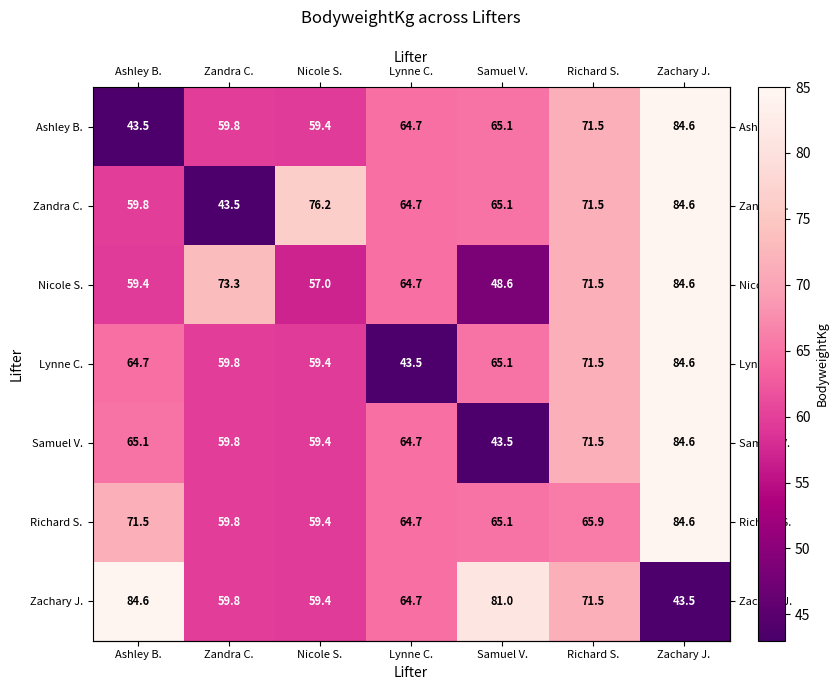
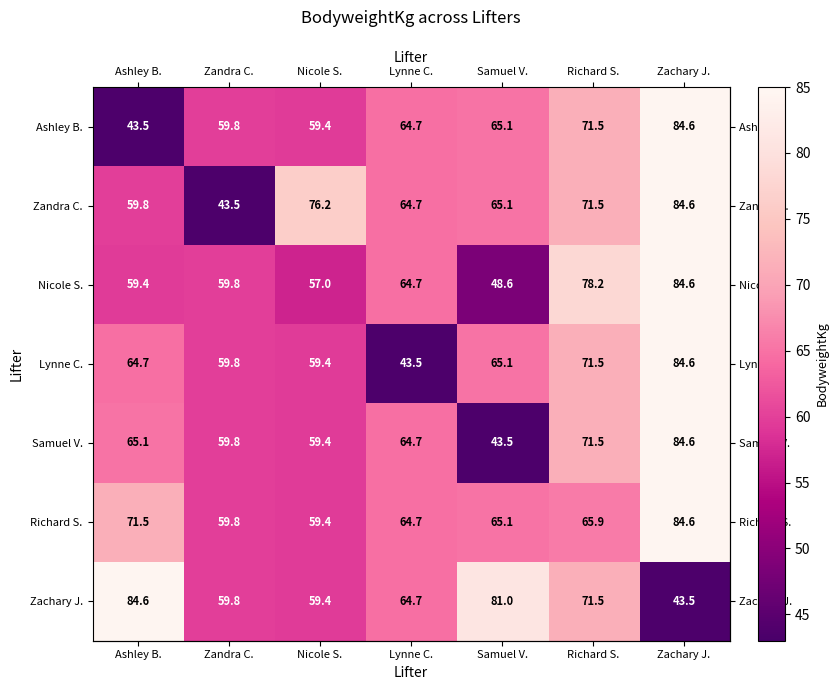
  {
    "Ashley B.": {
      "Ashley B.": 43.5,
      "Zandra C.": 59.8,
      "Nicole S.": 59.4,
      "Lynne C.": 64.7,
      "Samuel V.": 65.1,
      "Richard S.": 71.5,
      "Zachary J.": 84.6
    },
    "Zandra C.": {
      "Ashley B.": 59.8,
      "Zandra C.": 43.5,
      "Nicole S.": 76.2,
      "Lynne C.": 64.7,
      "Samuel V.": 65.1,
      "Richard S.": 71.5,
      "Zachary J.": 84.6
    },
    "Nicole S.": {
      "Ashley B.": 59.4,
-     "Zandra C.": 73.3,
+     "Zandra C.": 59.8,
      "Nicole S.": 57.0,
      "Lynne C.": 64.7,
      "Samuel V.": 48.6,
-     "Richard S.": 71.5,
+     "Richard S.": 78.2,
      "Zachary J.": 84.6
    },
    "Lynne C.": {
      "Ashley B.": 64.7,
      "Zandra C.": 59.8,
      "Nicole S.": 59.4,
      "Lynne C.": 43.5,
      "Samuel V.": 65.1,
      "Richard S.": 71.5,
      "Zachary J.": 84.6
    },
    "Samuel V.": {
      "Ashley B.": 65.1,
      "Zandra C.": 59.8,
      "Nicole S.": 59.4,
      "Lynne C.": 64.7,
      "Samuel V.": 43.5,
      "Richard S.": 71.5,
      "Zachary J.": 84.6
    },
    "Richard S.": {
      "Ashley B.": 71.5,
      "Zandra C.": 59.8,
      "Nicole S.": 59.4,
      "Lynne C.": 64.7,
      "Samuel V.": 65.1,
      "Richard S.": 65.9,
      "Zachary J.": 84.6
    },
    "Zachary J.": {
      "Ashley B.": 84.6,
      "Zandra C.": 59.8,
      "Nicole S.": 59.4,
      "Lynne C.": 64.7,
      "Samuel V.": 81.0,
      "Richard S.": 71.5,
      "Zachary J.": 43.5
    }
  }
